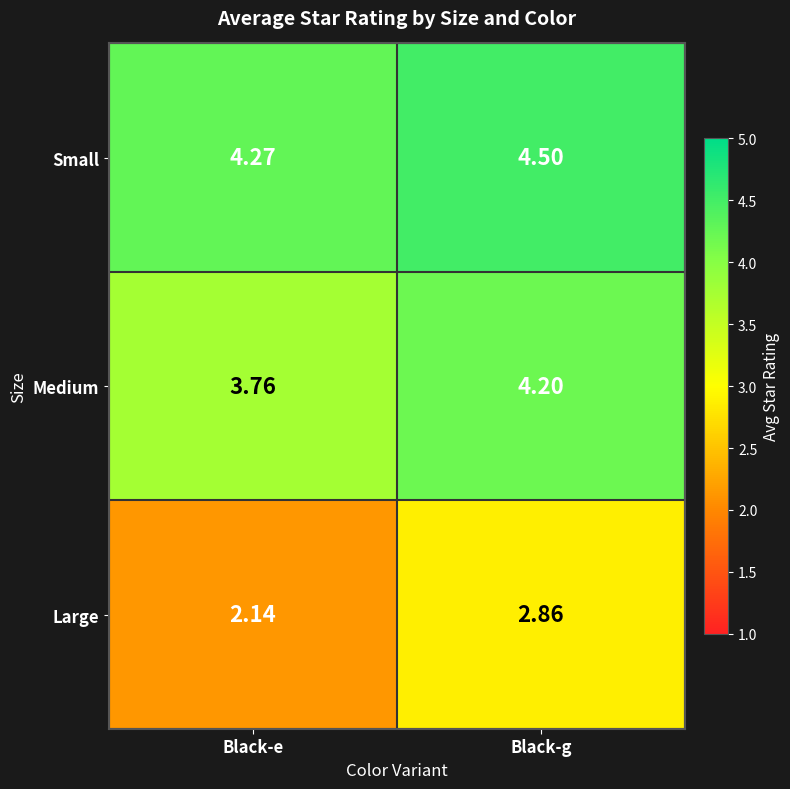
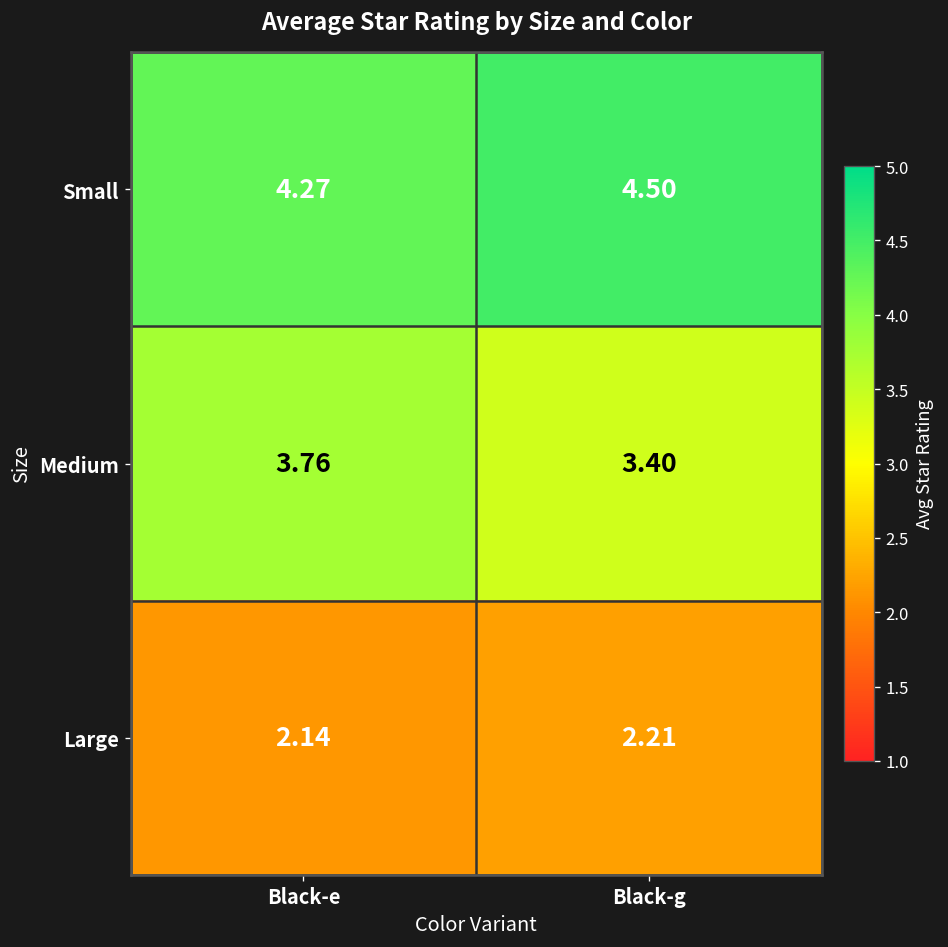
  {
    "Small": {
      "Black-e": 4.27,
      "Black-g": 4.50
    },
    "Medium": {
      "Black-e": 3.76,
-     "Black-g": 4.20
+     "Black-g": 3.40
    },
    "Large": {
      "Black-e": 2.14,
-     "Black-g": 2.86
+     "Black-g": 2.21
    }
  }
